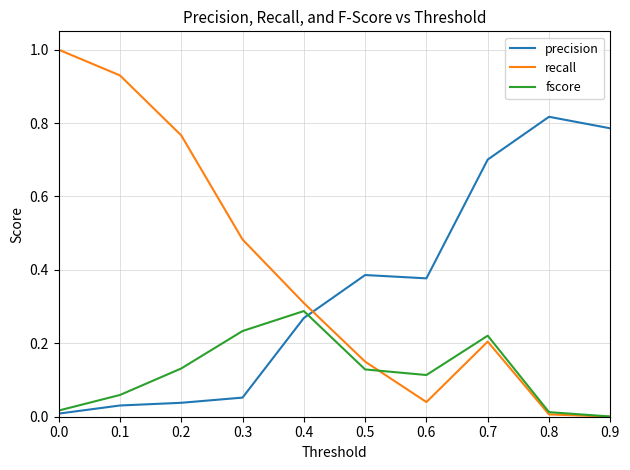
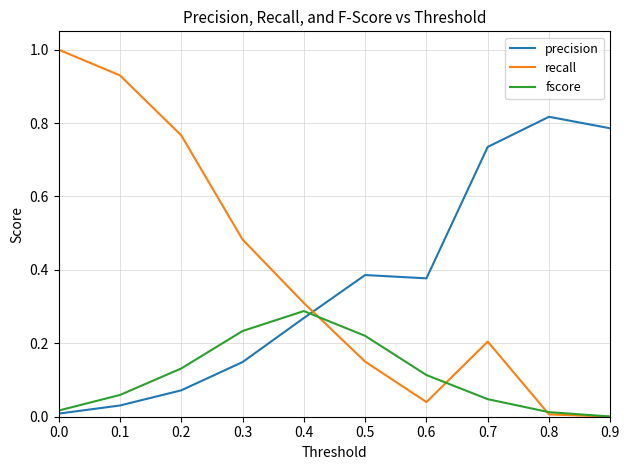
  {
    "precision": {
      "0.0": 0.01,
      "0.1": 0.03,
-     "0.2": 0.04,
-     "0.3": 0.05,
+     "0.2": 0.07,
+     "0.3": 0.15,
      "0.4": 0.27,
      "0.5": 0.39,
      "0.6": 0.38,
-     "0.7": 0.70,
+     "0.7": 0.74,
      "0.8": 0.82,
      "0.9": 0.79
    },
    "recall": {
      "0.0": 1.00,
      "0.1": 0.93,
      "0.2": 0.77,
      "0.3": 0.48,
      "0.4": 0.31,
      "0.5": 0.15,
      "0.6": 0.04,
      "0.7": 0.20
    },
    "fscore": {
      "0.0": 0.02,
      "0.1": 0.06,
      "0.2": 0.13,
      "0.3": 0.23,
      "0.4": 0.29,
-     "0.5": 0.13,
+     "0.5": 0.22,
      "0.6": 0.11,
-     "0.7": 0.22
+     "0.7": 0.05
    }
  }
